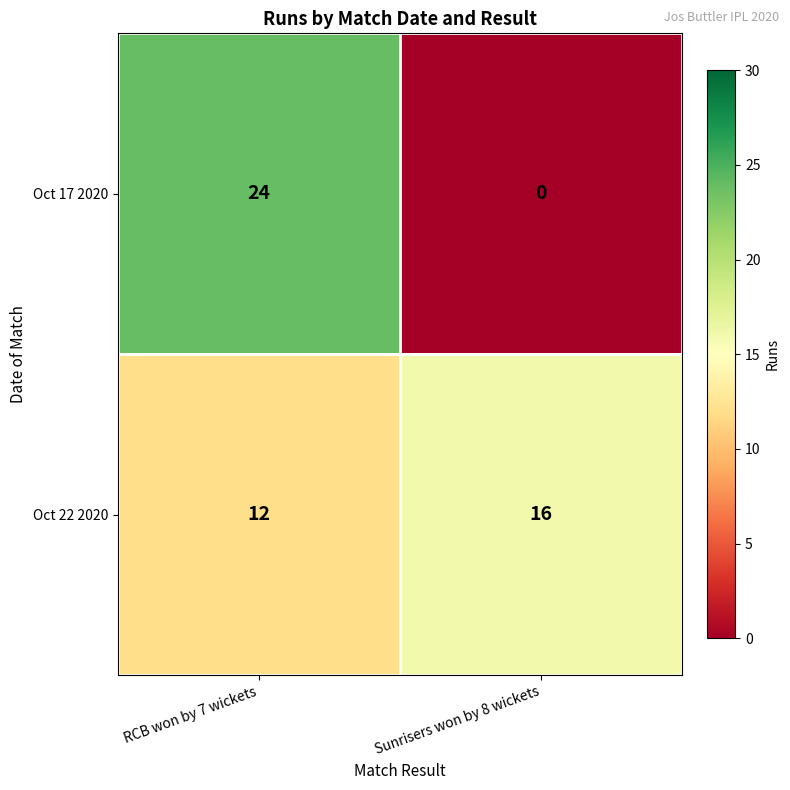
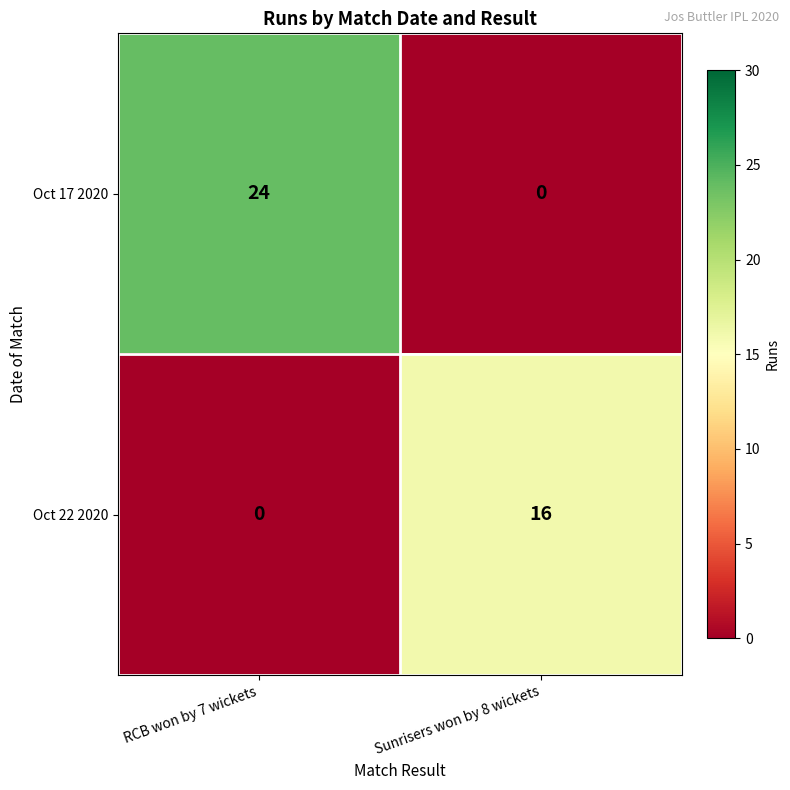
  {
    "Oct 17 2020": {
      "RCB won by 7 wickets": 24,
      "Sunrisers won by 8 wickets": 0
    },
    "Oct 22 2020": {
-     "RCB won by 7 wickets": 12,
+     "RCB won by 7 wickets": 0,
      "Sunrisers won by 8 wickets": 16
    }
  }
